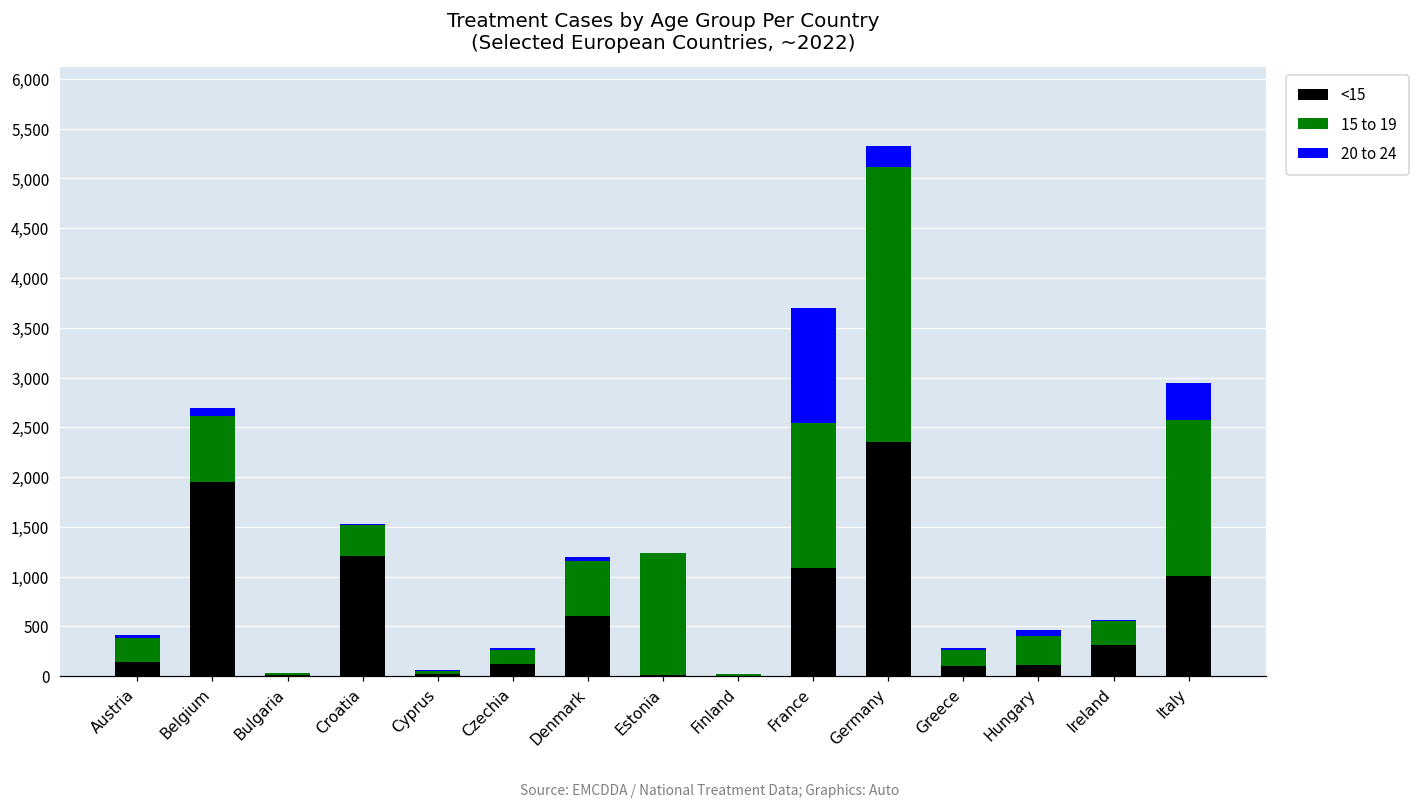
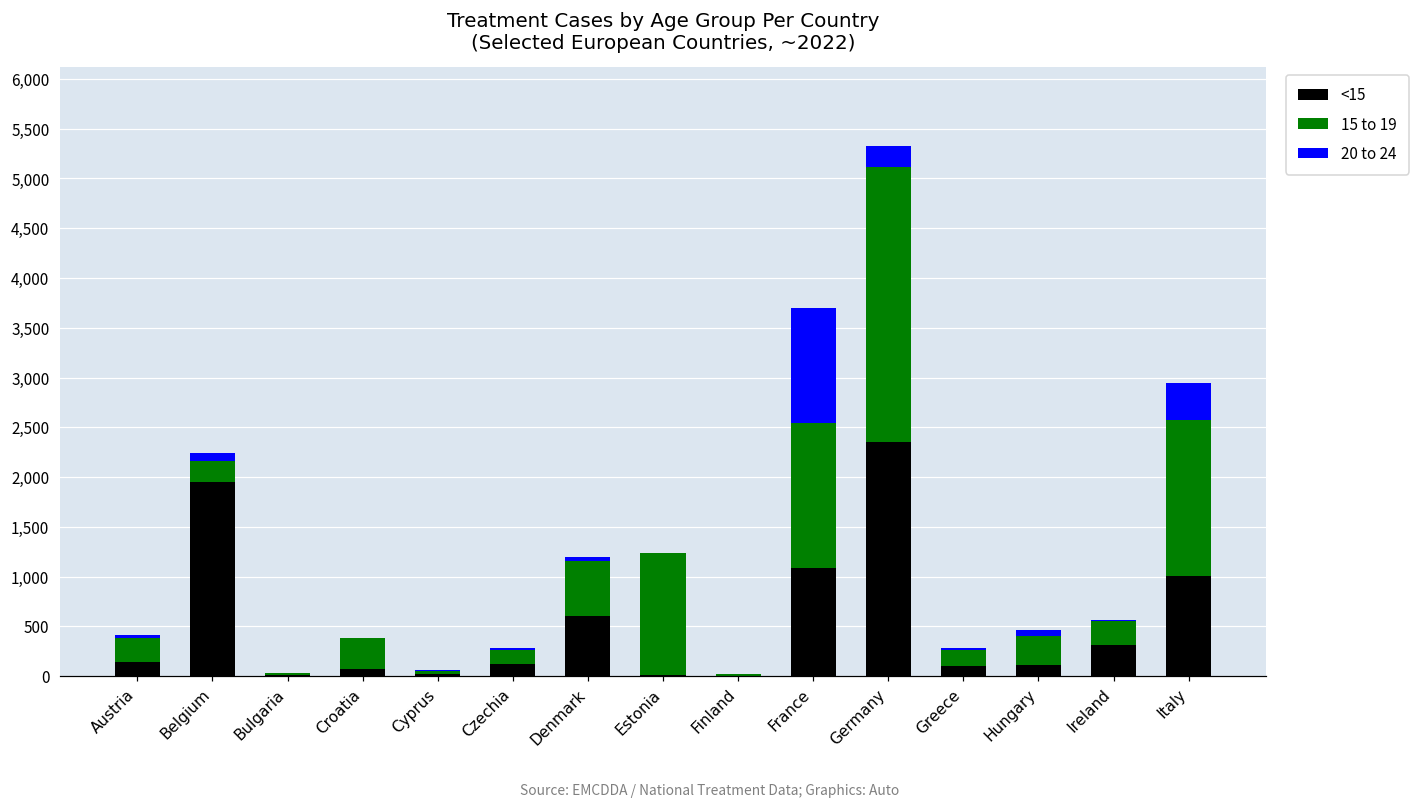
  {
    "<15": {
      "Austria": "100",
      "Belgium": "2,000",
-     "Croatia": "1,200",
+     "Croatia": "100",
      "Czechia": "100",
      "Denmark": "600",
      "France": "1,100",
      "Germany": "2,400",
      "Greece": "100",
      "Hungary": "100",
      "Ireland": "300",
      "Italy": "1,000"
    },
    "15 to 19": {
      "Austria": "200",
-     "Belgium": "700",
+     "Belgium": "200",
      "Croatia": "300",
      "Cyprus": "0",
      "Czechia": "100",
      "Denmark": "600",
      "Estonia": "1,200",
      "France": "1,500",
      "Germany": "2,800",
      "Greece": "200",
      "Hungary": "300",
      "Ireland": "200",
      "Italy": "1,600"
    },
    "20 to 24": {
      "Belgium": "100",
      "Denmark": "0",
      "Estonia": "0",
      "France": "1,200",
      "Germany": "200",
      "Hungary": "100",
      "Italy": "400"
    }
  }
